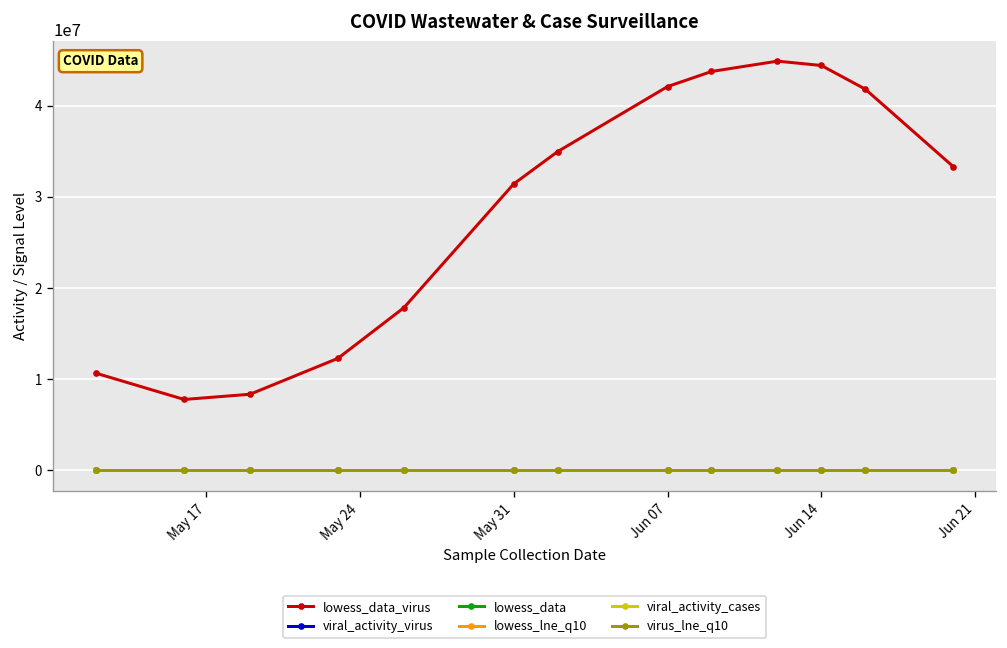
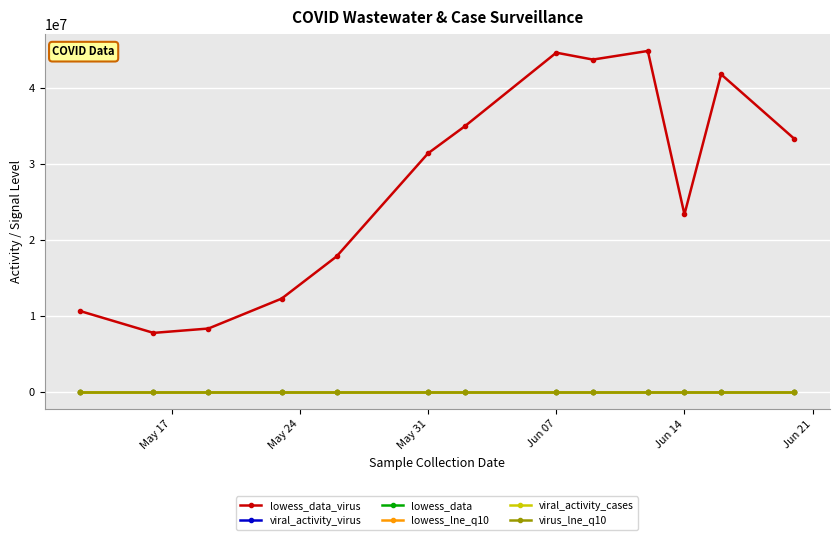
  {
    "lowess_data_virus": {
      "May 31": 31000000,
-     "Jun 07": 42000000,
-     "Jun 14": 44000000
+     "Jun 07": 45000000,
+     "Jun 14": 23000000
    },
    "virus_lne_q10": {
      "May 31": 0,
      "Jun 07": 0,
      "Jun 14": 0
    }
  }
